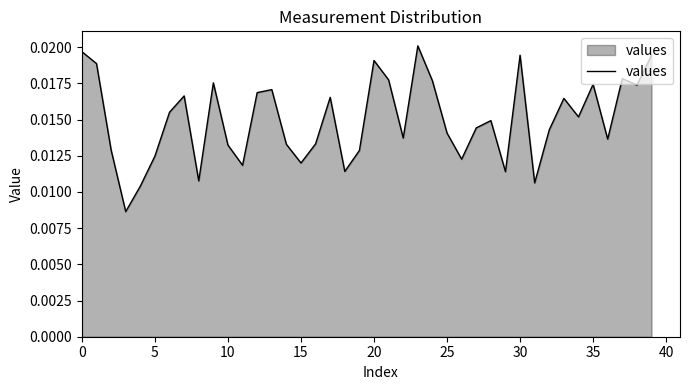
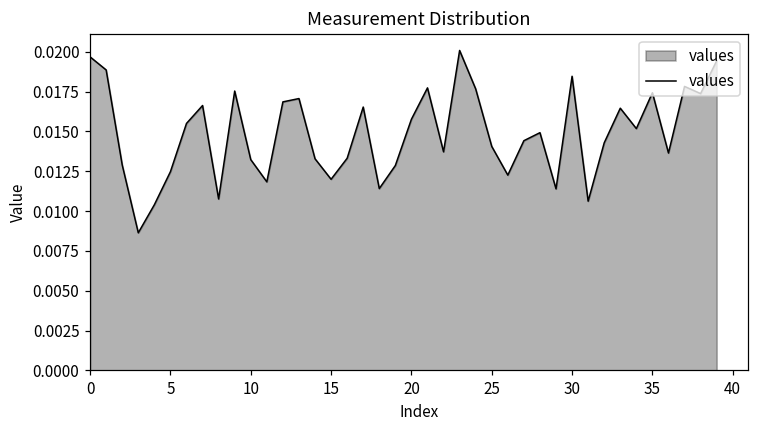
  {
    "0": 0.0197,
    "5": 0.0125,
    "10": 0.0132,
    "15": 0.0120,
-   "20": 0.0191,
+   "20": 0.0158,
    "25": 0.0141,
-   "30": 0.0194
+   "30": 0.0185
  }
